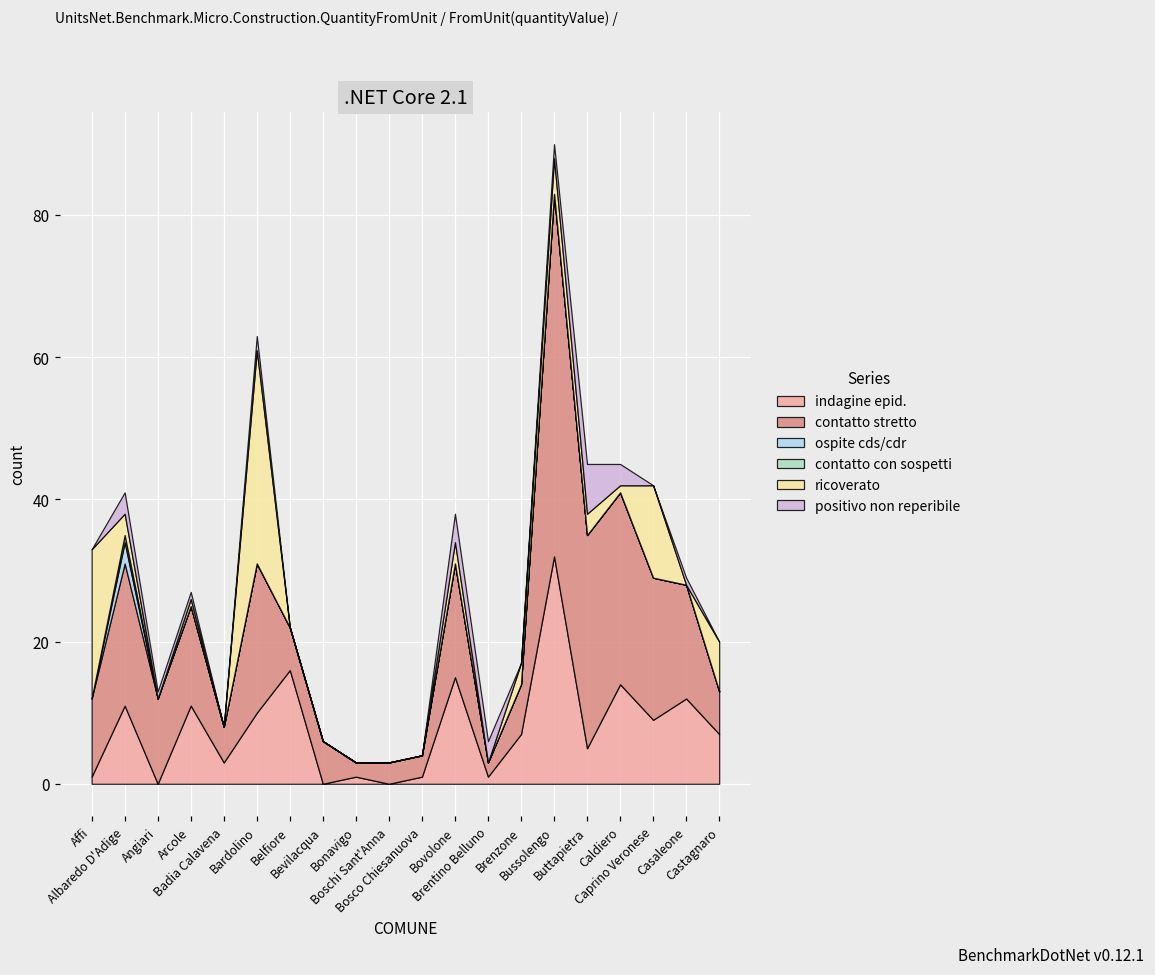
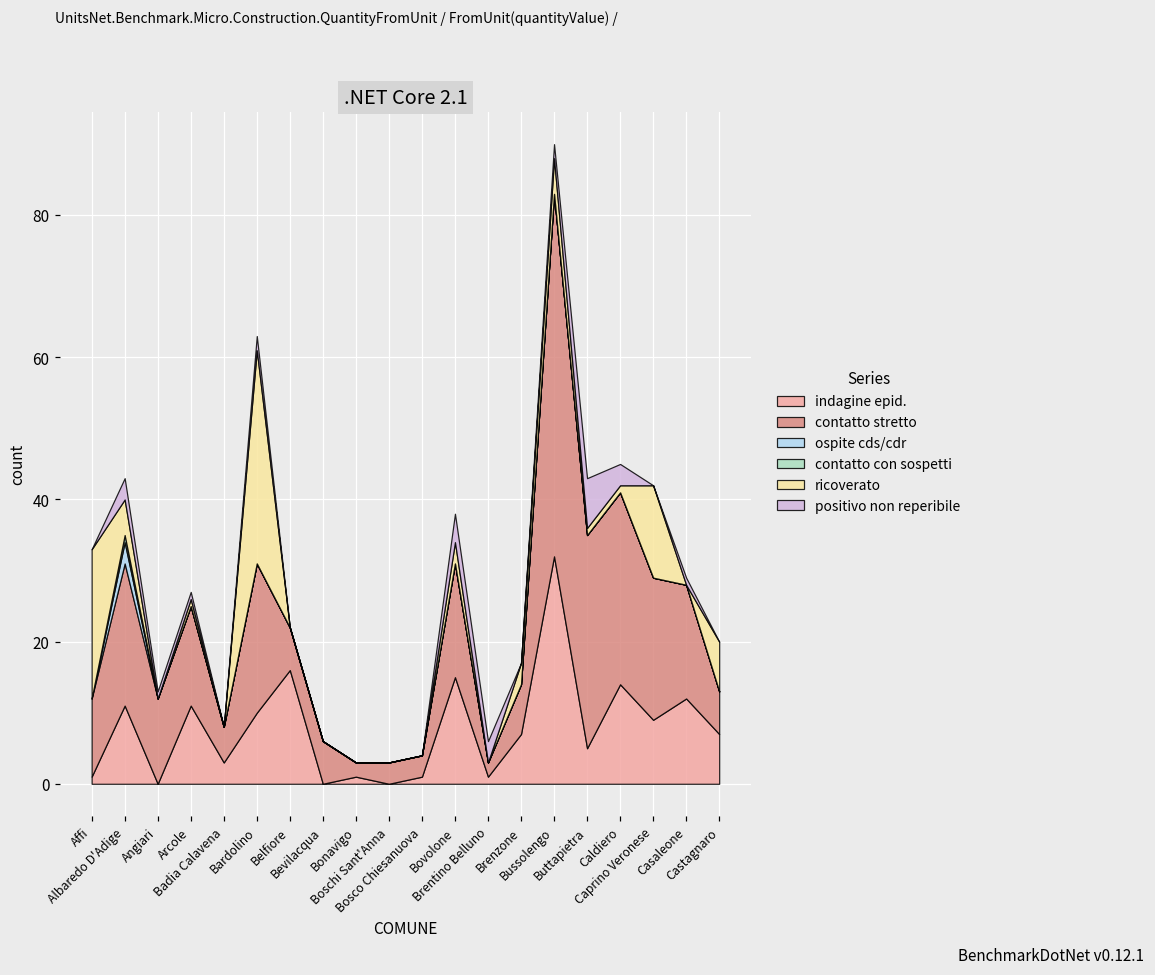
  {
    "ricoverato": {
-     "Albaredo D'Adige": 3,
+     "Albaredo D'Adige": 5,
      "Arcole": 1,
      "Bardolino": 30,
      "Bovolone": 3,
      "Bussolengo": 5,
-     "Buttapietra": 3,
+     "Buttapietra": 1,
      "Caldiero": 1
    }
  }
